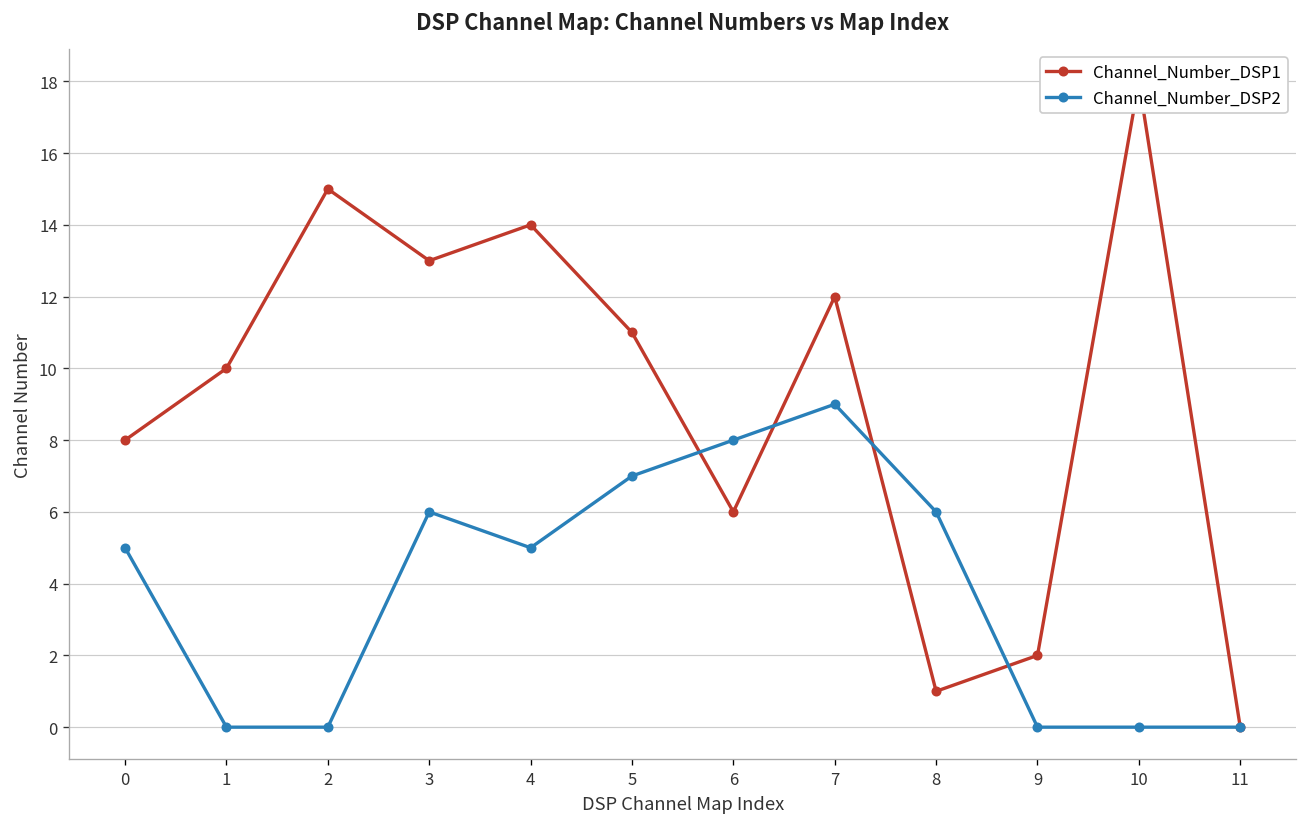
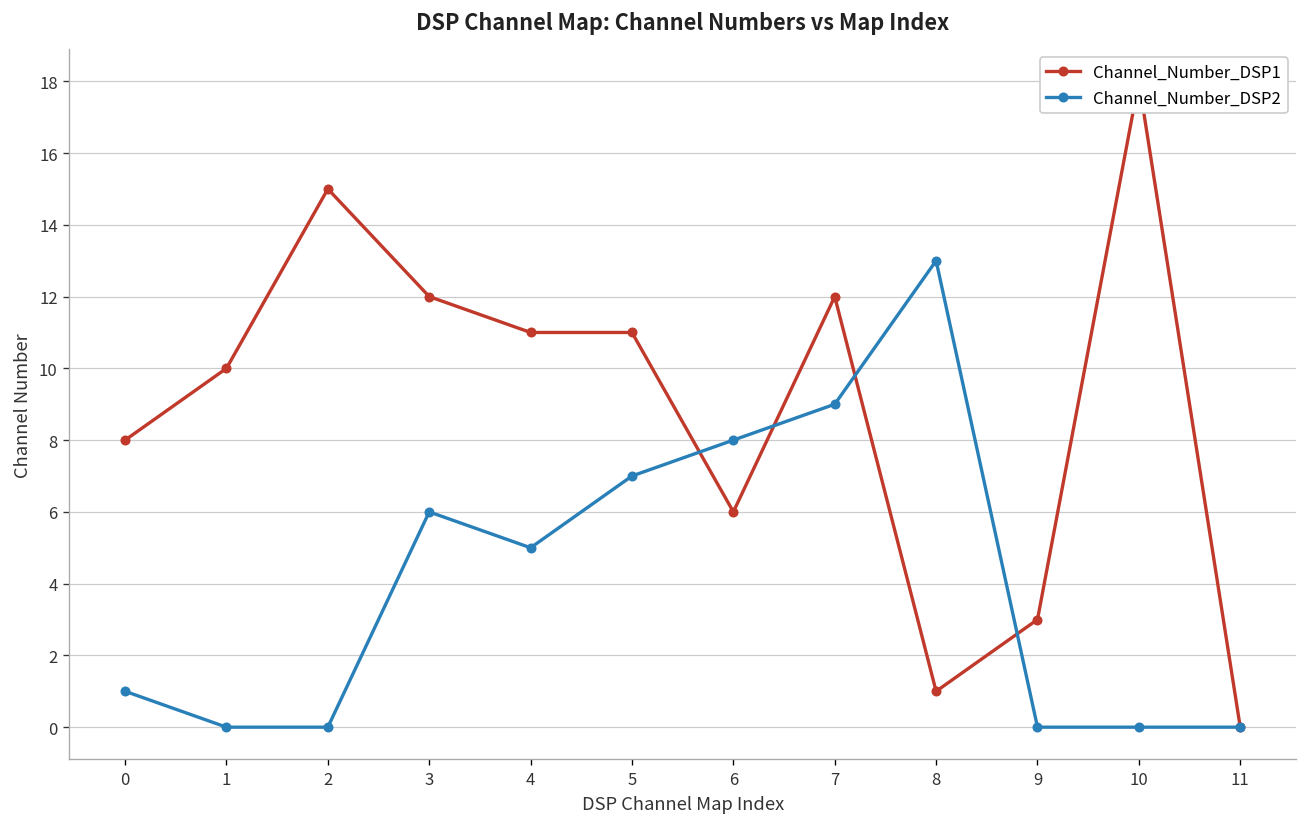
  {
    "Channel_Number_DSP1": {
      "0": 8,
      "1": 10,
      "2": 15,
-     "3": 13,
-     "4": 14,
+     "3": 12,
+     "4": 11,
      "5": 11,
      "6": 6,
      "7": 12,
      "8": 1,
-     "9": 2
+     "9": 3
    },
    "Channel_Number_DSP2": {
-     "0": 5,
+     "0": 1,
      "1": 0,
      "2": 0,
      "3": 6,
      "4": 5,
      "5": 7,
      "6": 8,
      "7": 9,
-     "8": 6,
+     "8": 13,
      "9": 0,
      "10": 0
    }
  }
